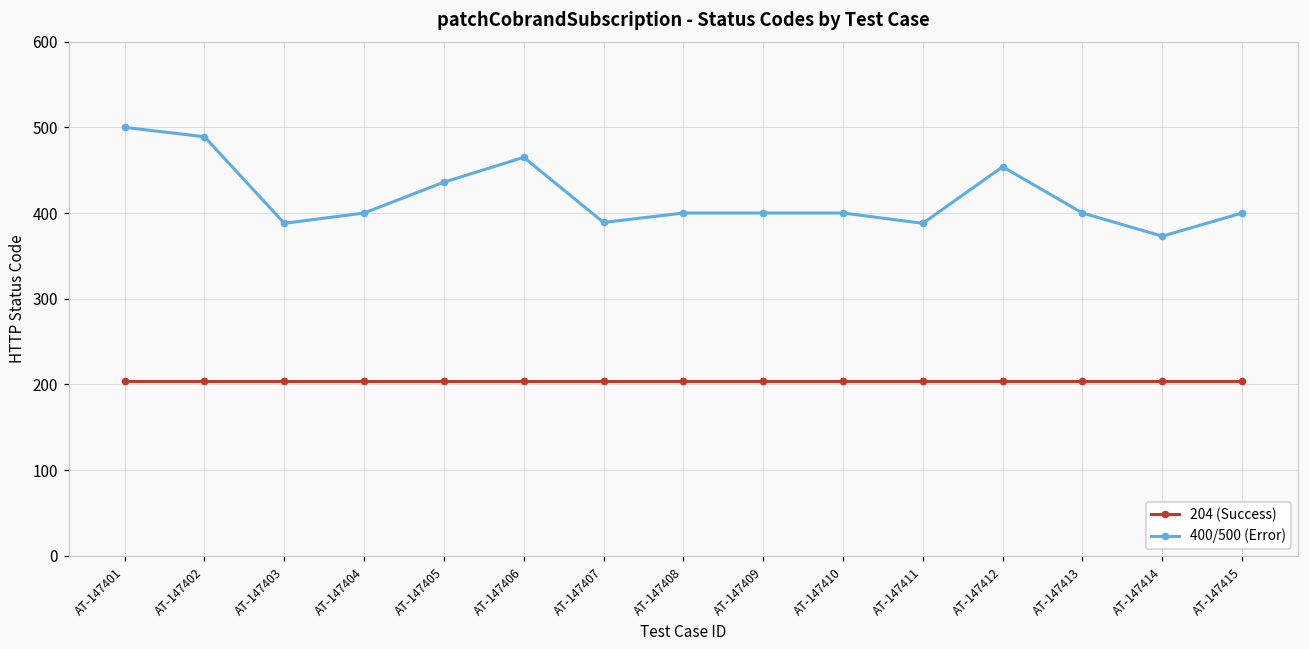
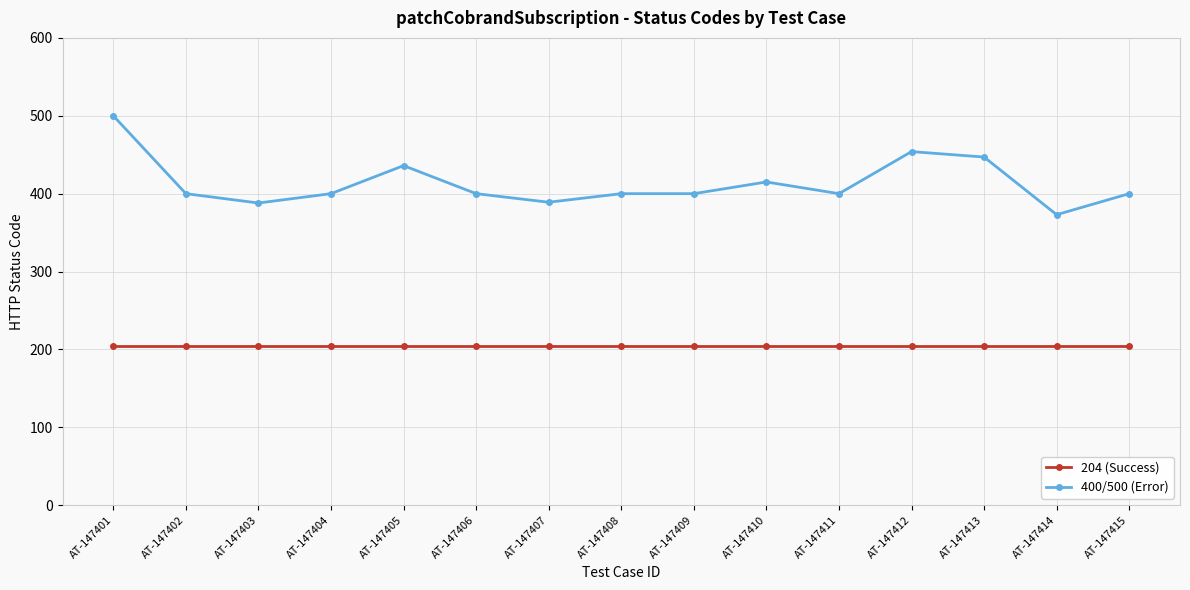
  {
    "204 (Success)": {
      "AT-147401": 200,
      "AT-147402": 200,
      "AT-147403": 200,
      "AT-147404": 200,
      "AT-147405": 200,
      "AT-147406": 200,
      "AT-147407": 200,
      "AT-147408": 200,
      "AT-147409": 200,
      "AT-147410": 200,
      "AT-147411": 200,
      "AT-147412": 200,
      "AT-147413": 200,
      "AT-147414": 200,
      "AT-147415": 200
    },
    "400/500 (Error)": {
      "AT-147401": 500,
-     "AT-147402": 490,
+     "AT-147402": 400,
      "AT-147403": 390,
      "AT-147404": 400,
      "AT-147405": 440,
-     "AT-147406": 470,
+     "AT-147406": 400,
      "AT-147407": 390,
      "AT-147408": 400,
      "AT-147409": 400,
-     "AT-147410": 400,
-     "AT-147411": 390,
+     "AT-147410": 420,
+     "AT-147411": 400,
      "AT-147412": 450,
-     "AT-147413": 400,
+     "AT-147413": 450,
      "AT-147414": 370,
      "AT-147415": 400
    }
  }
